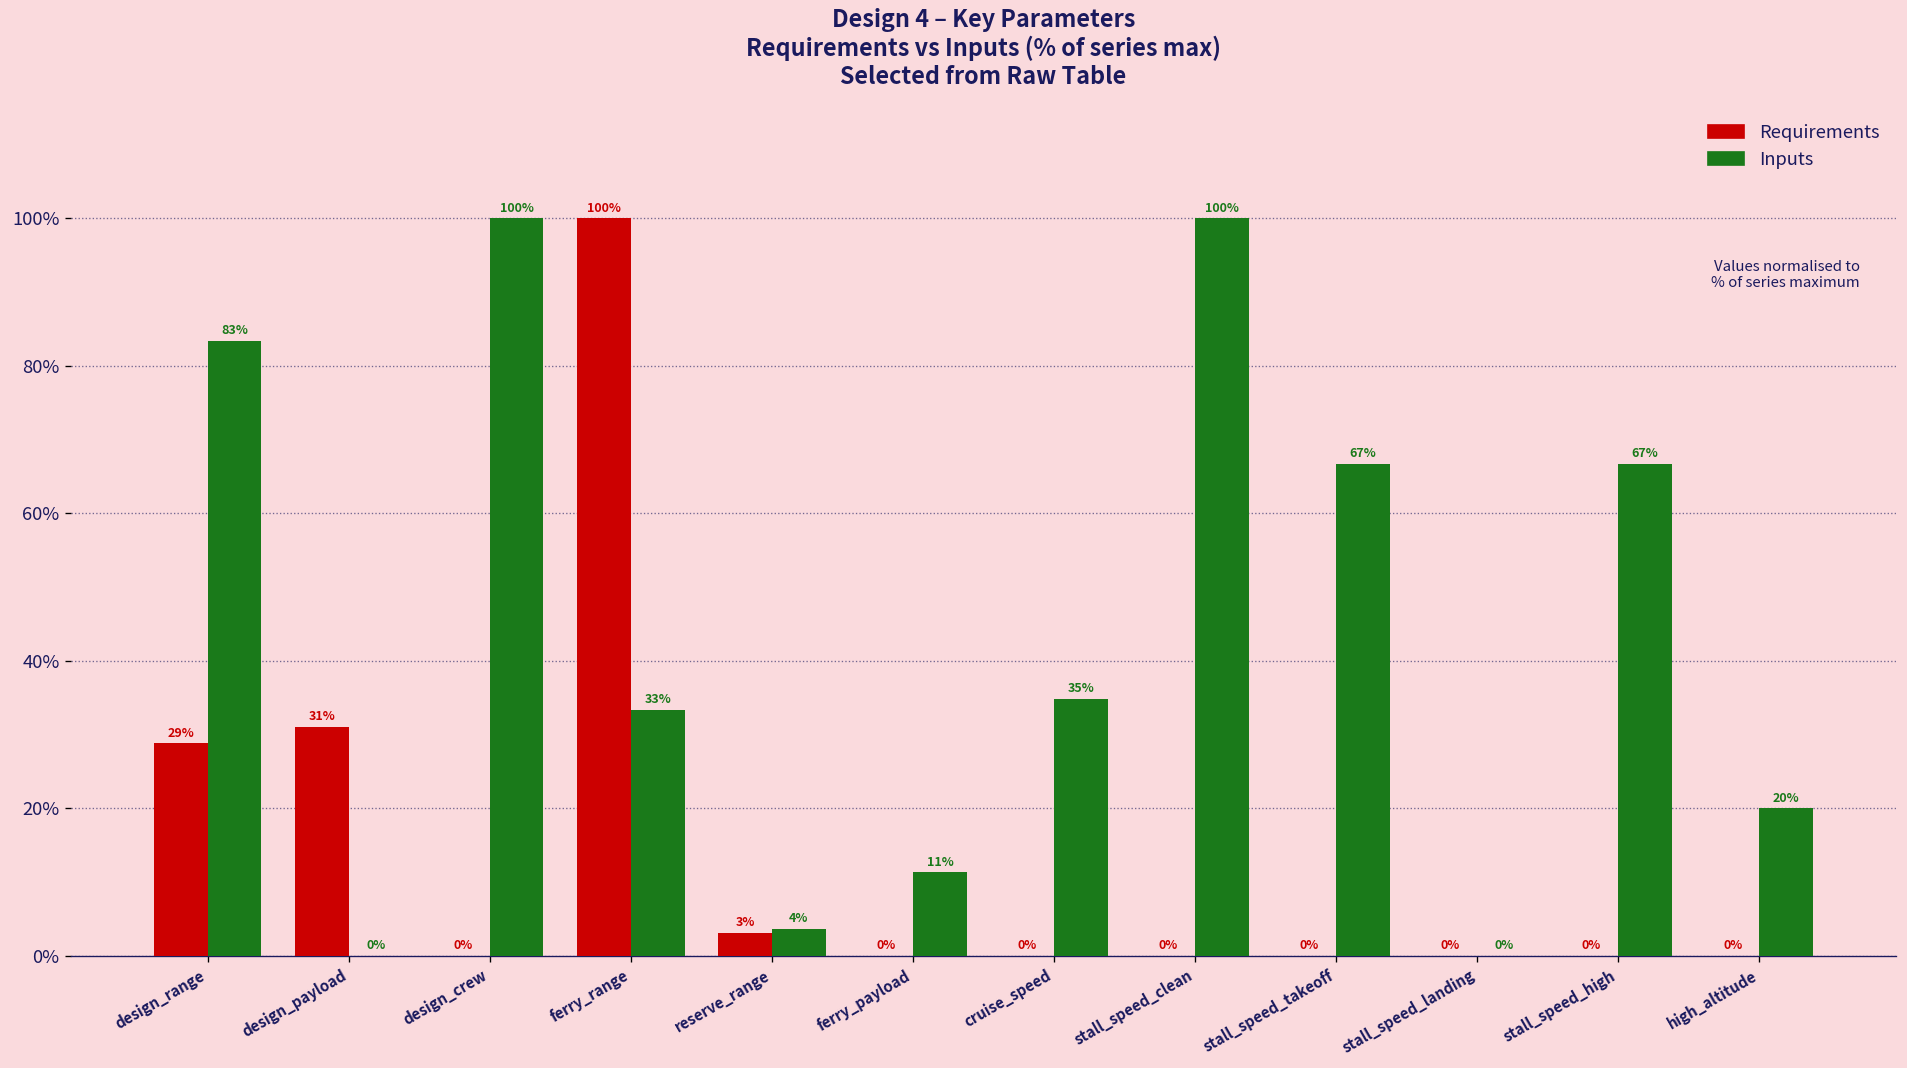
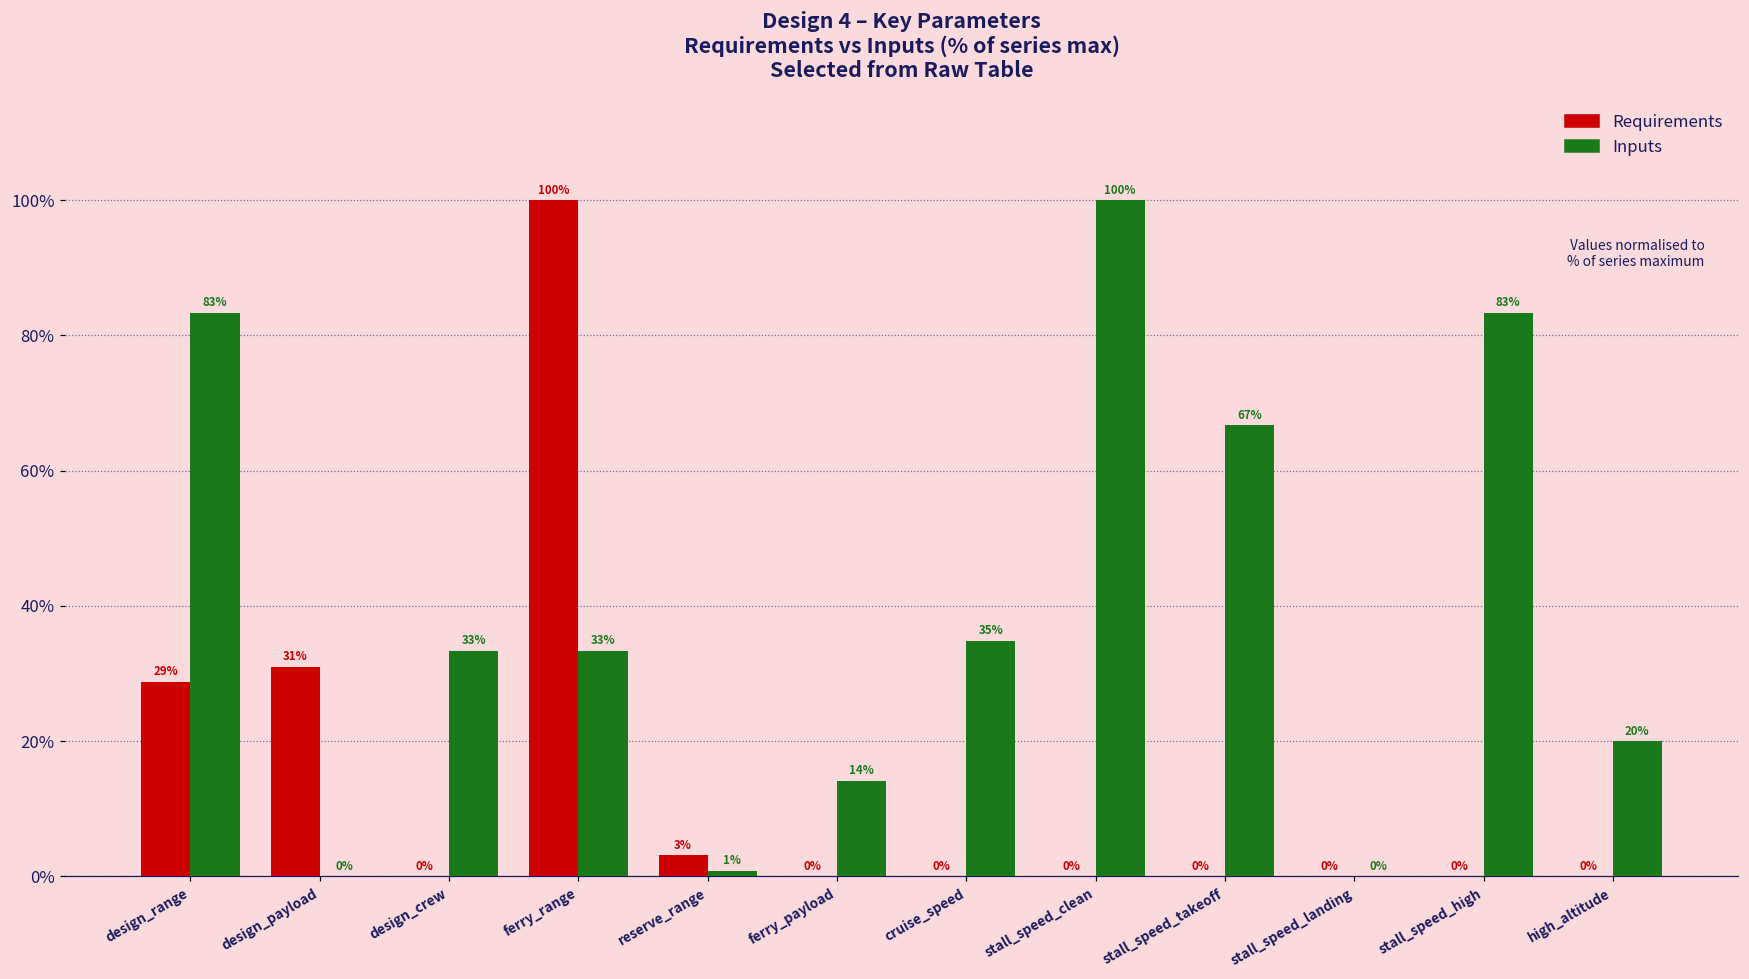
  {
    "Requirements": {
      "design_range": "29%",
      "design_payload": "31%",
      "design_crew": "0%",
      "ferry_range": "100%",
      "reserve_range": "3%",
      "ferry_payload": "0%",
      "cruise_speed": "0%",
      "stall_speed_clean": "0%",
      "stall_speed_takeoff": "0%",
      "stall_speed_landing": "0%",
      "stall_speed_high": "0%",
      "high_altitude": "0%"
    },
    "Inputs": {
      "design_range": "83%",
      "design_payload": "0%",
-     "design_crew": "100%",
+     "design_crew": "33%",
      "ferry_range": "33%",
-     "reserve_range": "4%",
-     "ferry_payload": "11%",
+     "reserve_range": "1%",
+     "ferry_payload": "14%",
      "cruise_speed": "35%",
      "stall_speed_clean": "100%",
      "stall_speed_takeoff": "67%",
      "stall_speed_landing": "0%",
-     "stall_speed_high": "67%",
+     "stall_speed_high": "83%",
      "high_altitude": "20%"
    }
  }
